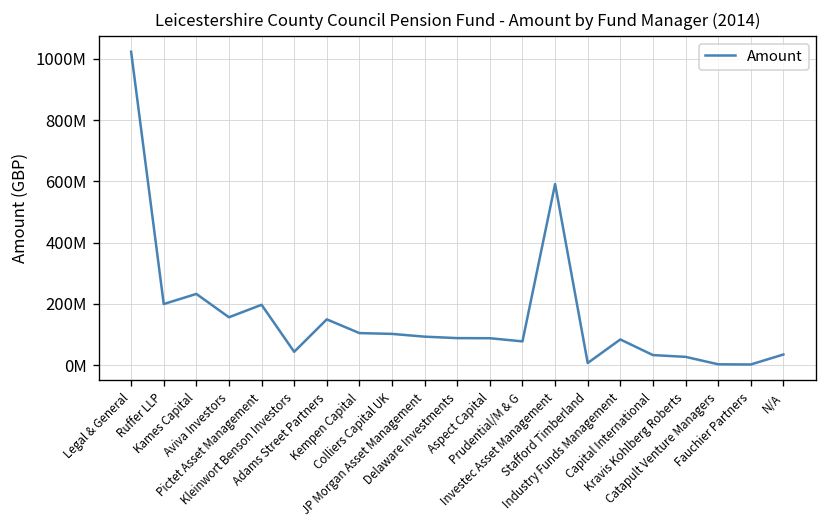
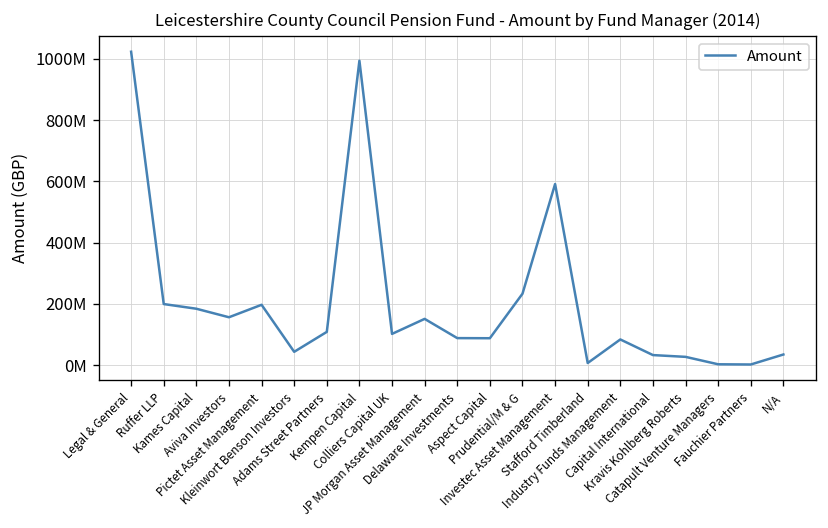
  {
    "Legal & General": 1020000000,
    "Ruffer LLP": 200000000,
-   "Kames Capital": 230000000,
+   "Kames Capital": 180000000,
    "Aviva Investors": 160000000,
    "Pictet Asset Management": 200000000,
    "Kleinwort Benson Investors": 40000000,
-   "Adams Street Partners": 150000000,
-   "Kempen Capital": 100000000,
+   "Adams Street Partners": 110000000,
+   "Kempen Capital": 990000000,
    "Colliers Capital UK": 100000000,
-   "JP Morgan Asset Management": 90000000,
+   "JP Morgan Asset Management": 150000000,
    "Delaware Investments": 90000000,
    "Aspect Capital": 90000000,
-   "Prudential/M & G": 80000000,
+   "Prudential/M & G": 230000000,
    "Investec Asset Management": 590000000,
    "Stafford Timberland": 10000000,
    "Industry Funds Management": 80000000,
    "Capital International": 30000000,
    "Kravis Kohlberg Roberts": 30000000,
    "Catapult Venture Managers": 0,
    "Fauchier Partners": 0,
    "N/A": 30000000
  }
